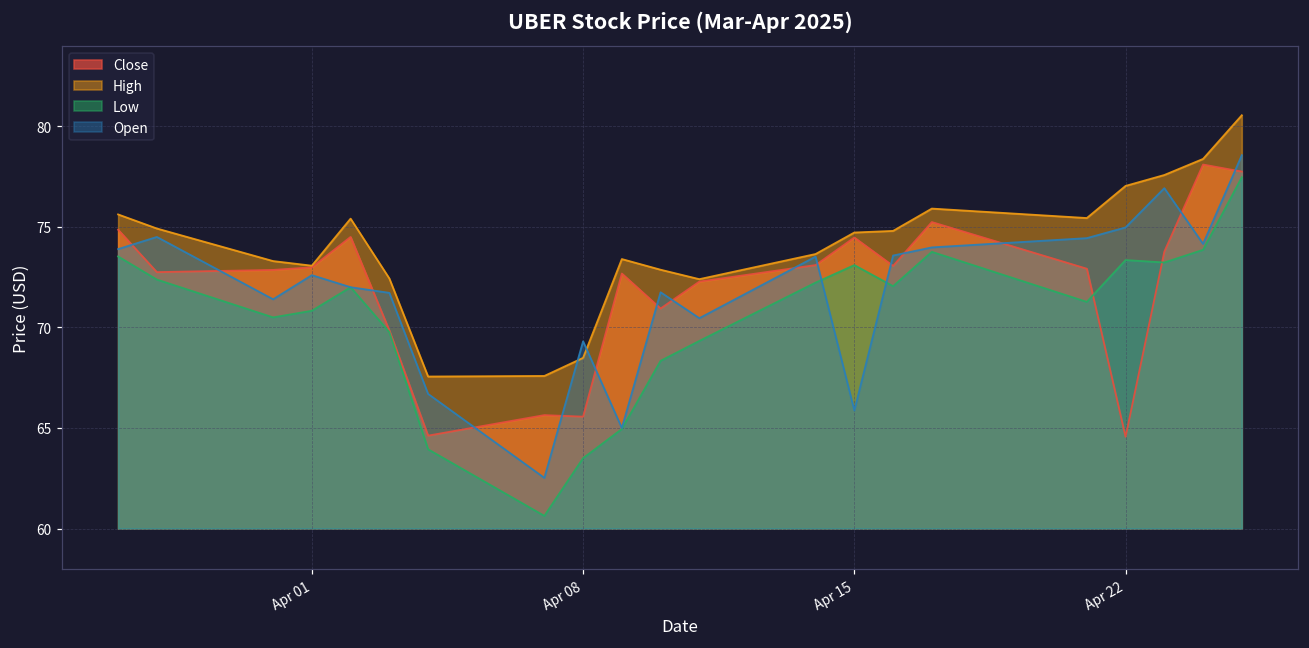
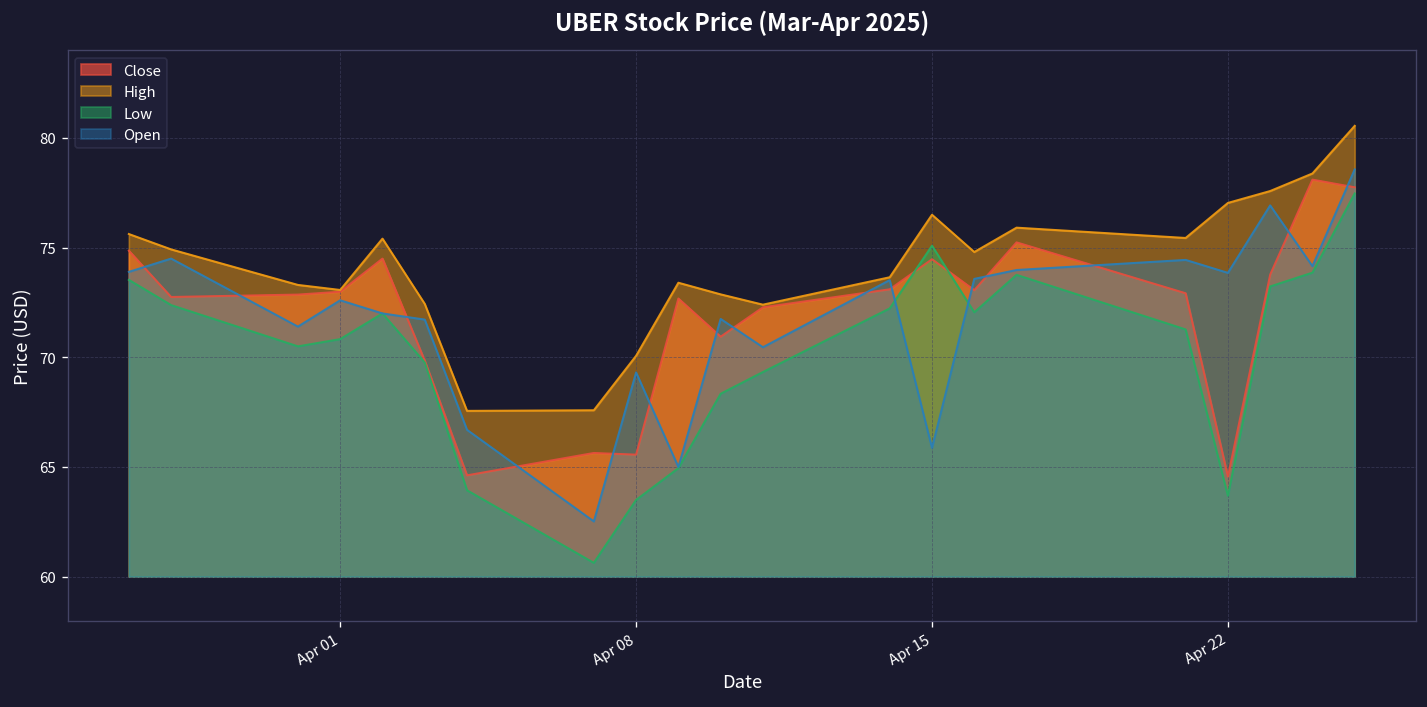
  {
    "Close": {
      "Apr 08": 65.6,
      "Apr 15": 74.5,
      "Apr 22": 64.6
    },
    "High": {
-     "Apr 08": 68.5,
-     "Apr 15": 74.7,
+     "Apr 08": 70.1,
+     "Apr 15": 76.5,
      "Apr 22": 77.0
    },
    "Low": {
      "Apr 01": 70.8,
      "Apr 08": 63.5,
-     "Apr 15": 73.1,
-     "Apr 22": 73.3
+     "Apr 15": 75.1,
+     "Apr 22": 63.7
    },
    "Open": {
      "Apr 01": 72.6,
      "Apr 08": 69.3,
      "Apr 15": 65.9,
-     "Apr 22": 75.0
+     "Apr 22": 73.8
    }
  }
